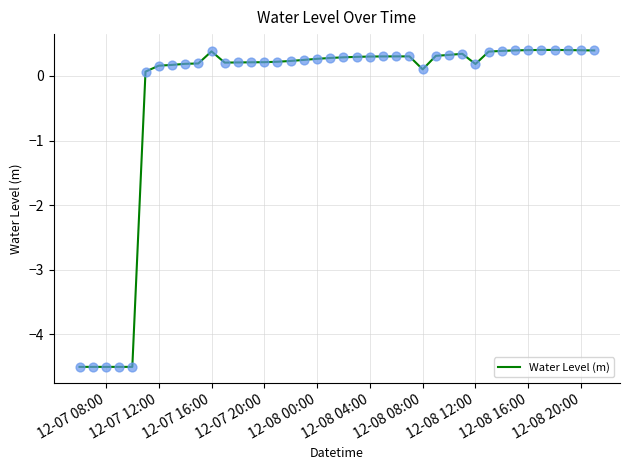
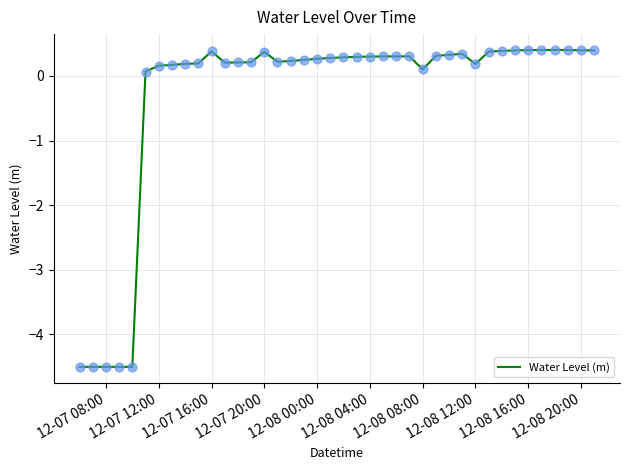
  {
    "12-07 08:00": -4.5,
    "12-07 12:00": 0.2,
    "12-07 16:00": 0.4,
-   "12-07 20:00": 0.2,
+   "12-07 20:00": 0.4,
    "12-08 00:00": 0.3,
    "12-08 04:00": 0.3,
    "12-08 08:00": 0.1,
    "12-08 12:00": 0.2,
    "12-08 16:00": 0.4,
    "12-08 20:00": 0.4
  }
